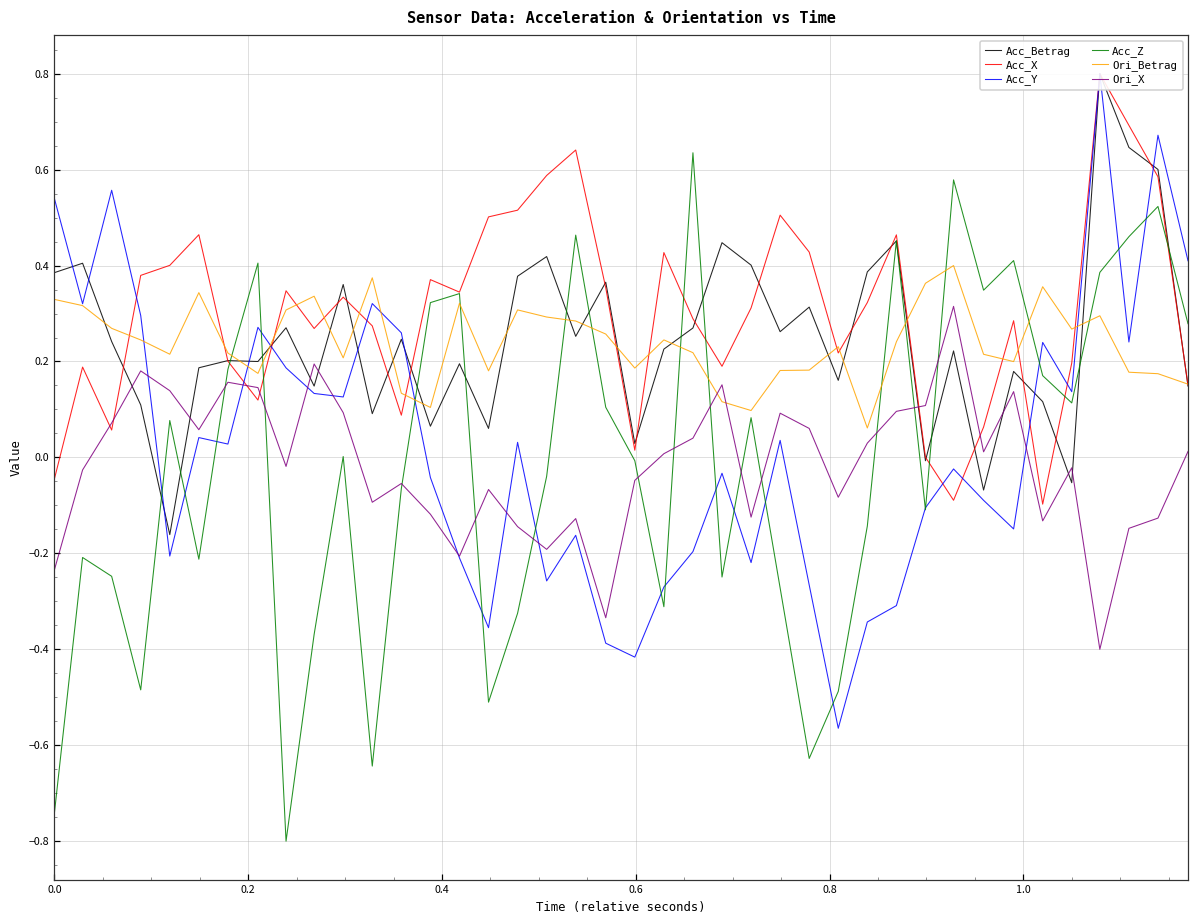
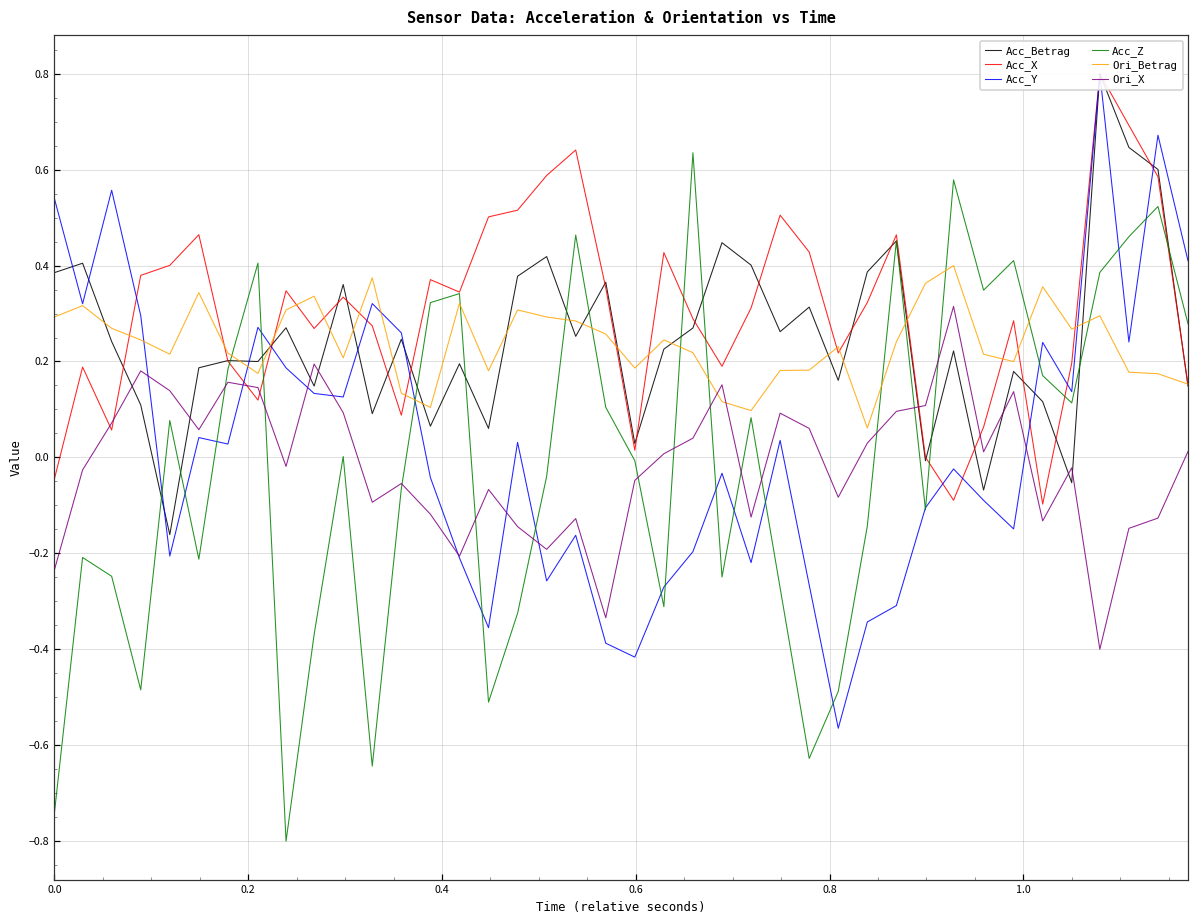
  {
    "Acc_Betrag": {
      "0.0": 0.39
    },
    "Acc_X": {
      "0.0": -0.04
    },
    "Acc_Y": {
      "0.0": 0.54
    },
    "Acc_Z": {
      "0.0": -0.74
    },
    "Ori_Betrag": {
-     "0.0": 0.33
+     "0.0": 0.29
    },
    "Ori_X": {
      "0.0": -0.23
    }
  }
